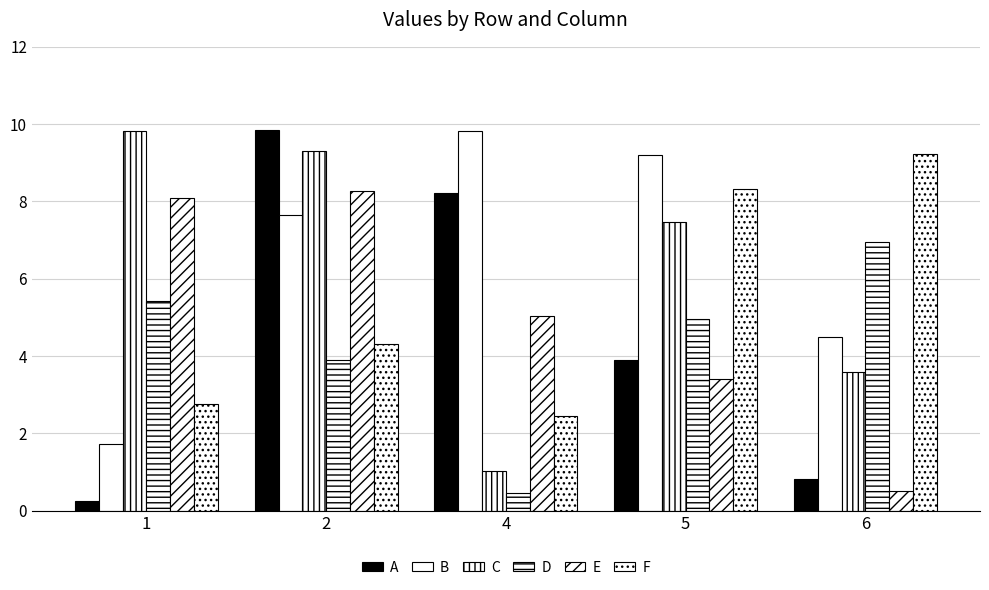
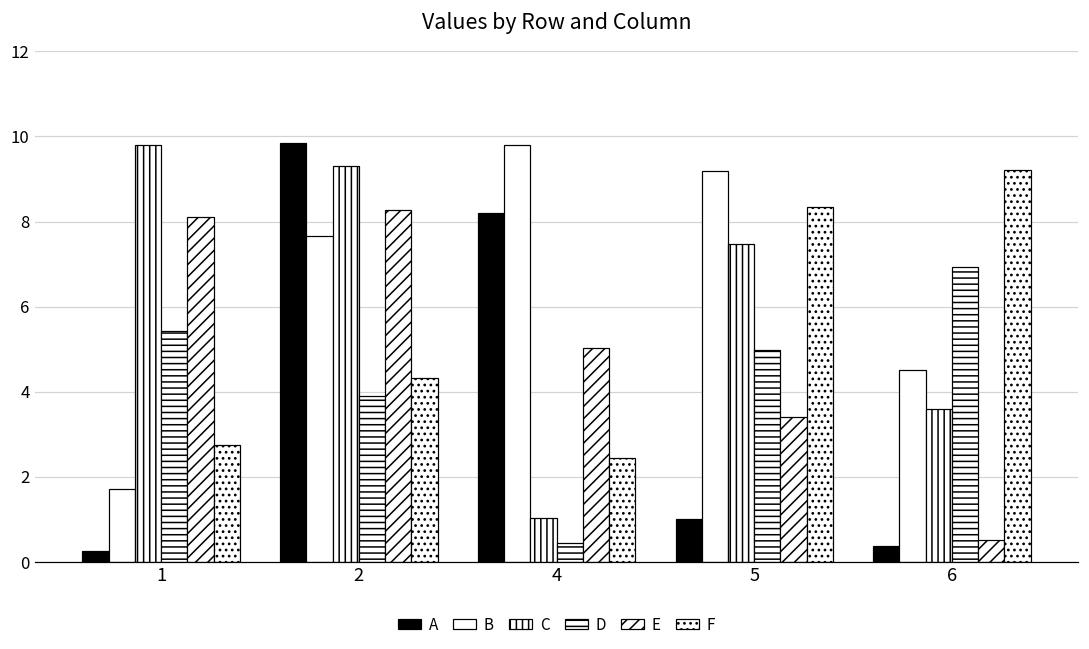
  {
    "A": {
      "1": 0.3,
      "2": 9.9,
      "4": 8.2,
-     "5": 3.9,
-     "6": 0.8
+     "5": 1.0,
+     "6": 0.4
    }
  }
